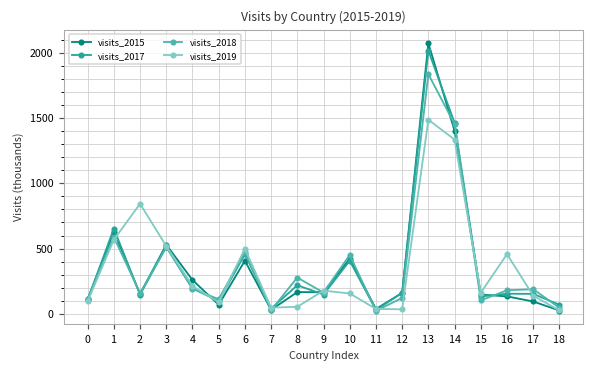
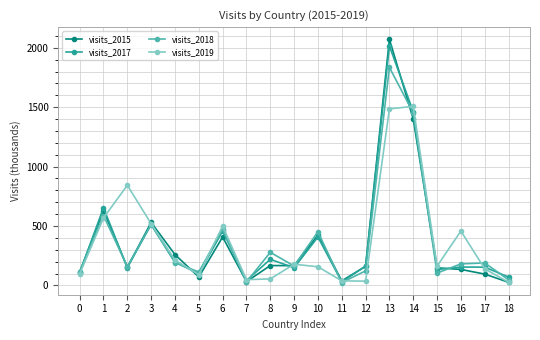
  {
    "visits_2019": {
      "2": 840,
      "6": 500,
      "8": 50,
      "10": 160,
      "12": 40,
      "13": 1490,
-     "14": 1330,
+     "14": 1510,
      "16": 460
    }
  }
